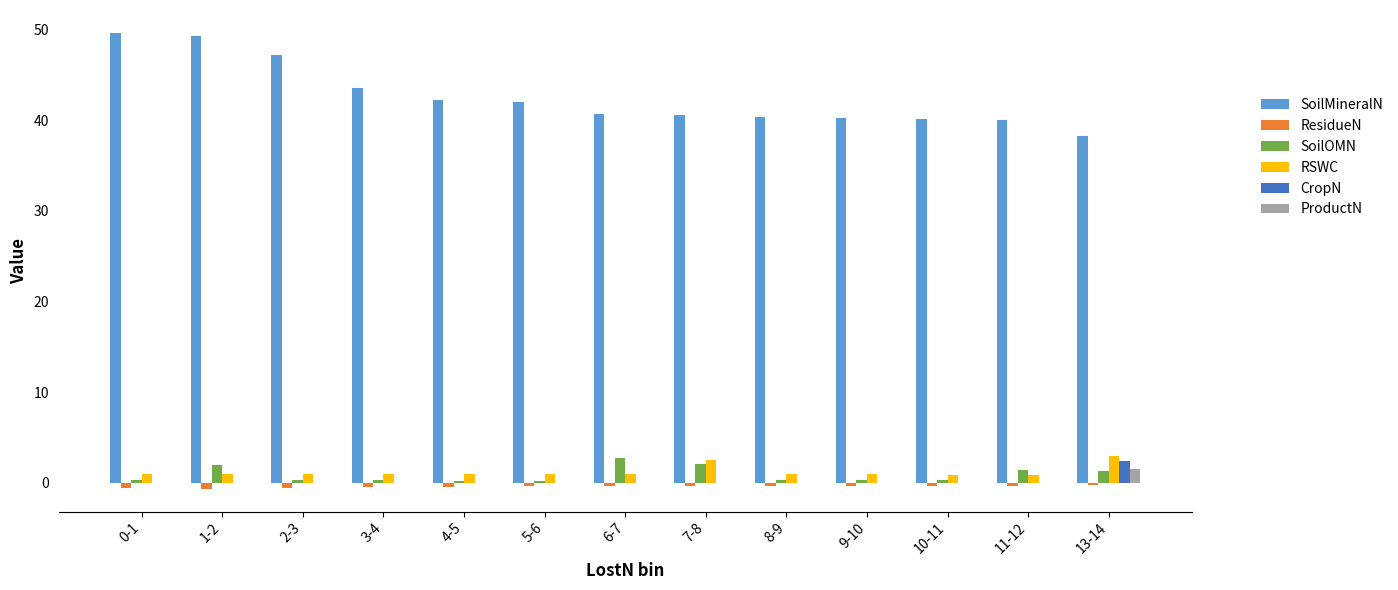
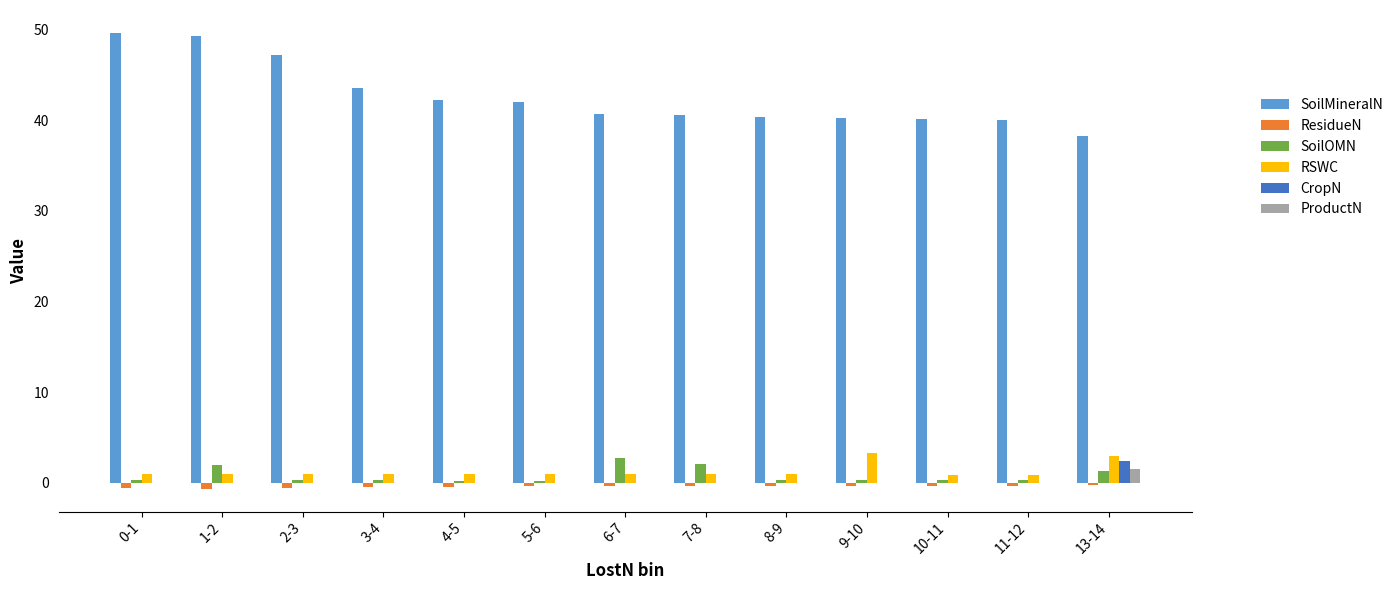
  {
    "ResidueN": {
      "0-1": -1,
      "1-2": -1,
      "2-3": -1,
      "3-4": -1,
      "4-5": 0,
      "5-6": 0,
      "6-7": 0,
      "7-8": 0,
      "8-9": 0,
      "9-10": 0,
      "10-11": 0,
      "11-12": 0
    },
    "SoilOMN": {
      "0-1": 0,
      "1-2": 2,
      "2-3": 0,
      "6-7": 3,
      "7-8": 2,
-     "11-12": 1,
+     "11-12": 0,
      "13-14": 1
    },
    "RSWC": {
      "0-1": 1,
      "1-2": 1,
      "2-3": 1,
      "3-4": 1,
      "4-5": 1,
      "5-6": 1,
      "6-7": 1,
-     "7-8": 3,
+     "7-8": 1,
      "8-9": 1,
-     "9-10": 1,
+     "9-10": 3,
      "10-11": 1,
      "11-12": 1,
      "13-14": 3
    },
    "ProductN": {
      "0-1": 0,
      "1-2": 0,
      "2-3": 0,
      "3-4": 0,
      "4-5": 0,
      "5-6": 0,
      "6-7": 0,
      "7-8": 0,
      "8-9": 0,
      "9-10": 0,
      "10-11": 0,
      "11-12": 0,
      "13-14": 2
    }
  }
